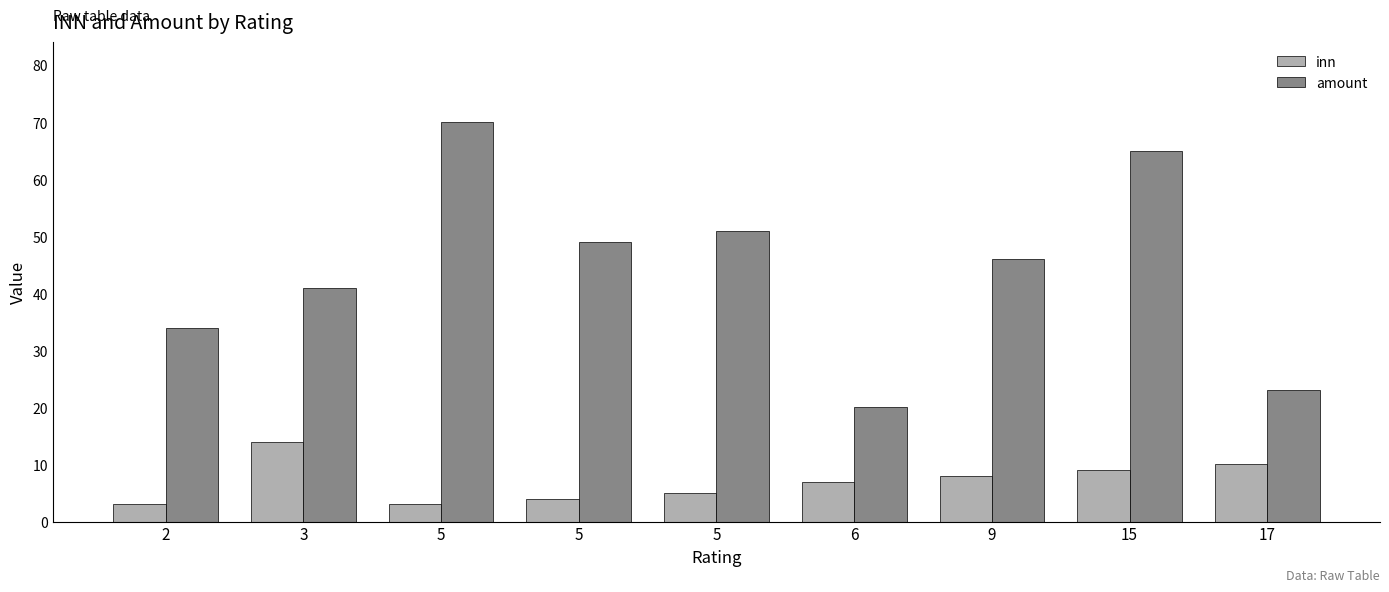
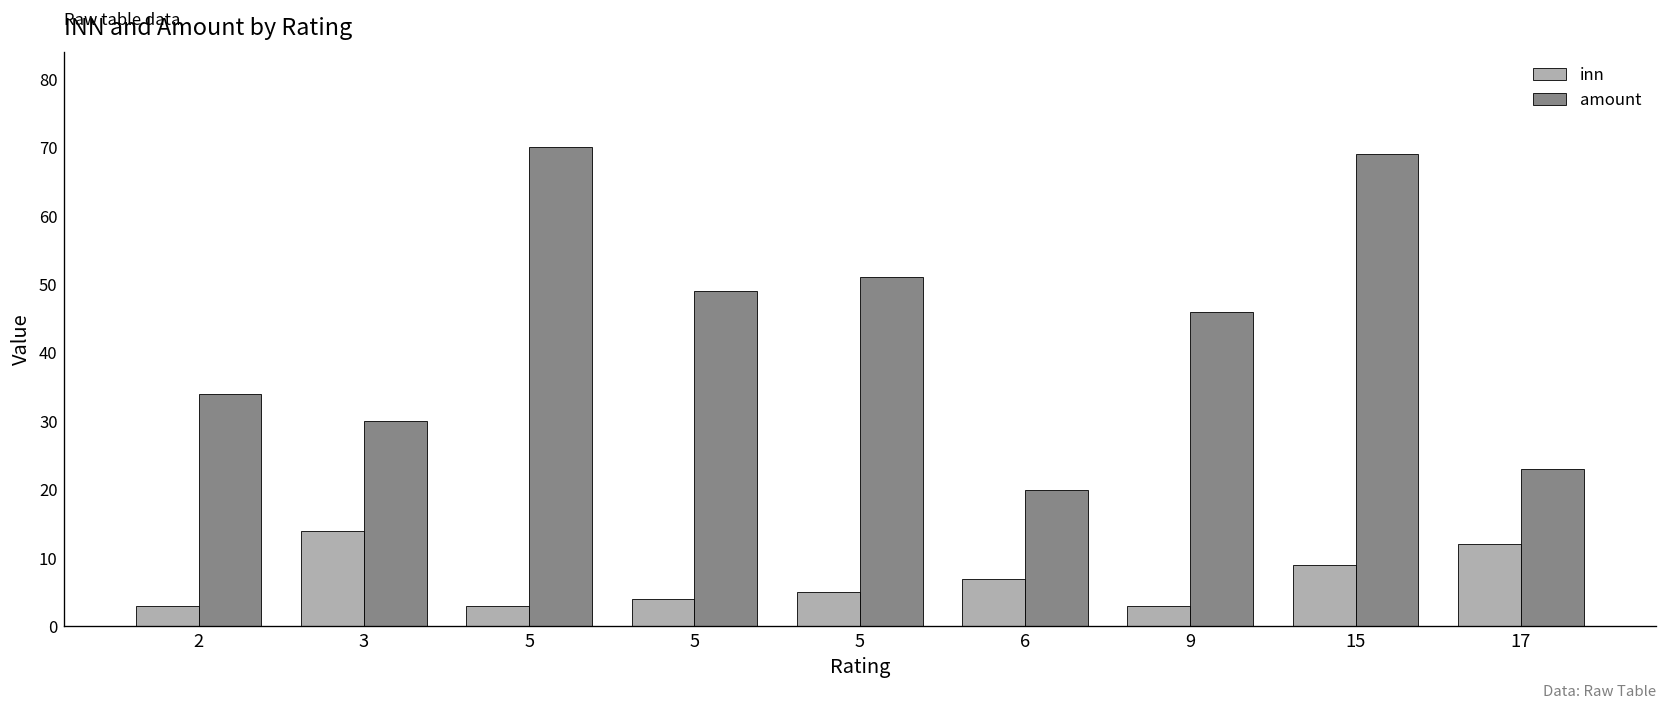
  {
    "inn": {
      "2": 3,
      "3": 14,
      "6": 7,
-     "9": 8,
+     "9": 3,
      "15": 9,
-     "17": 10
+     "17": 12
    },
    "amount": {
      "2": 34,
-     "3": 41,
+     "3": 30,
      "6": 20,
      "9": 46,
-     "15": 65,
+     "15": 69,
      "17": 23
    }
  }
